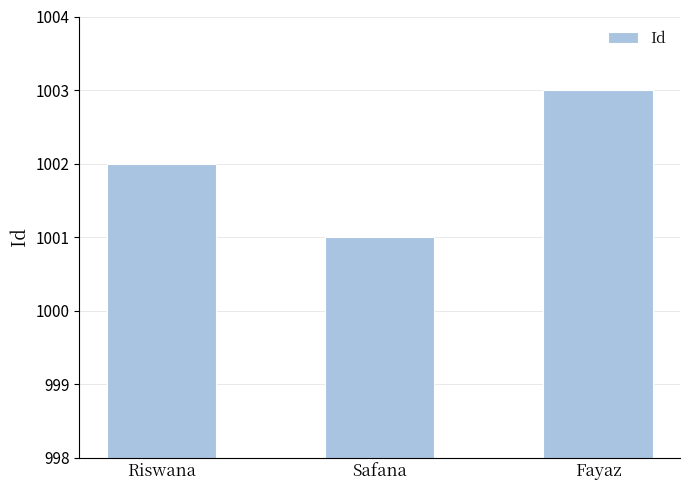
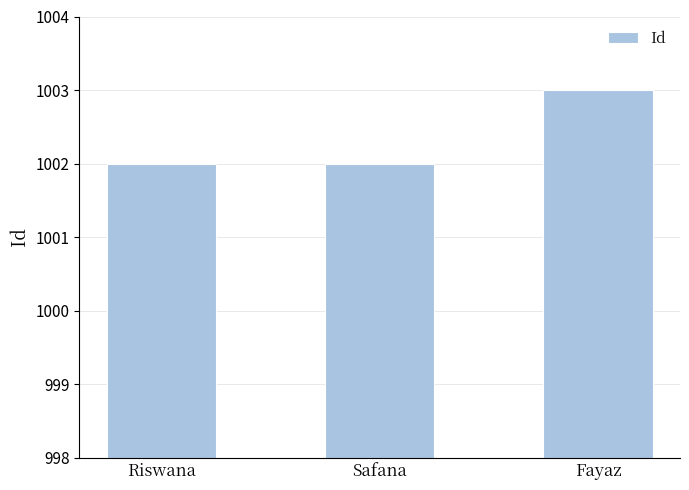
  {
    "Riswana": 1002,
-   "Safana": 1001,
+   "Safana": 1002,
    "Fayaz": 1003
  }
